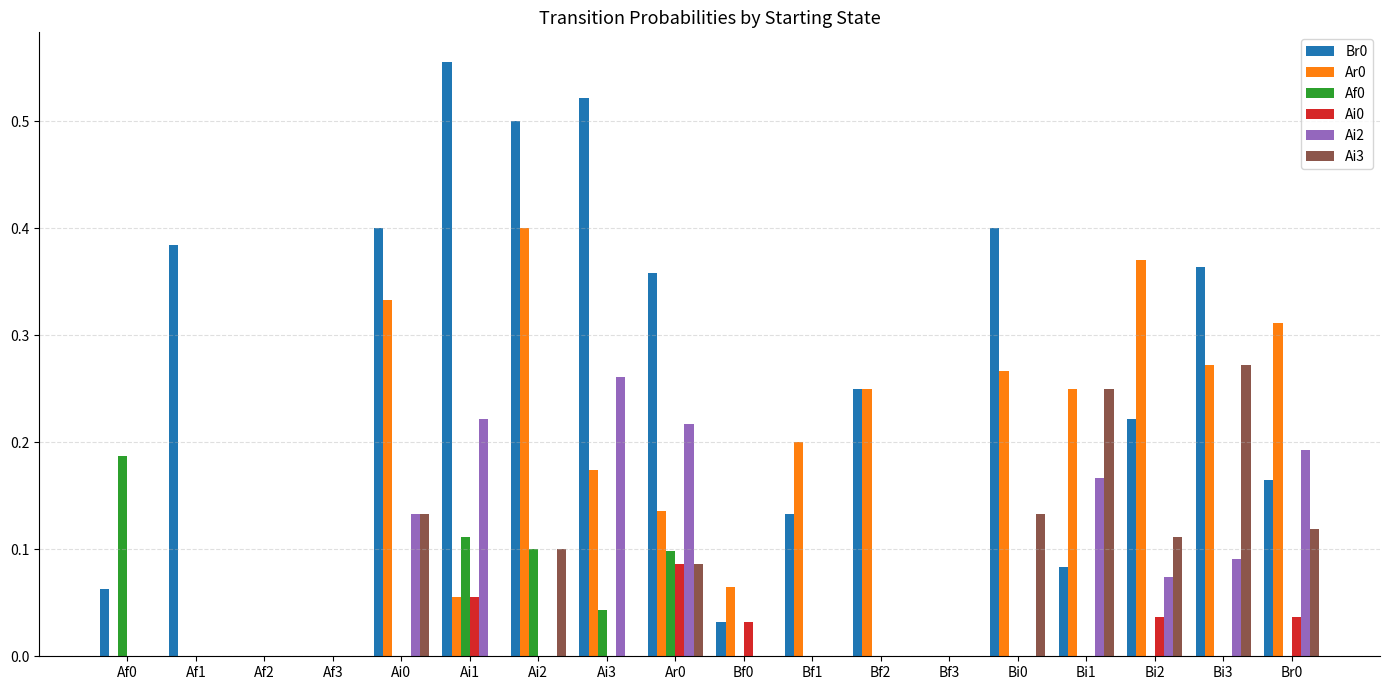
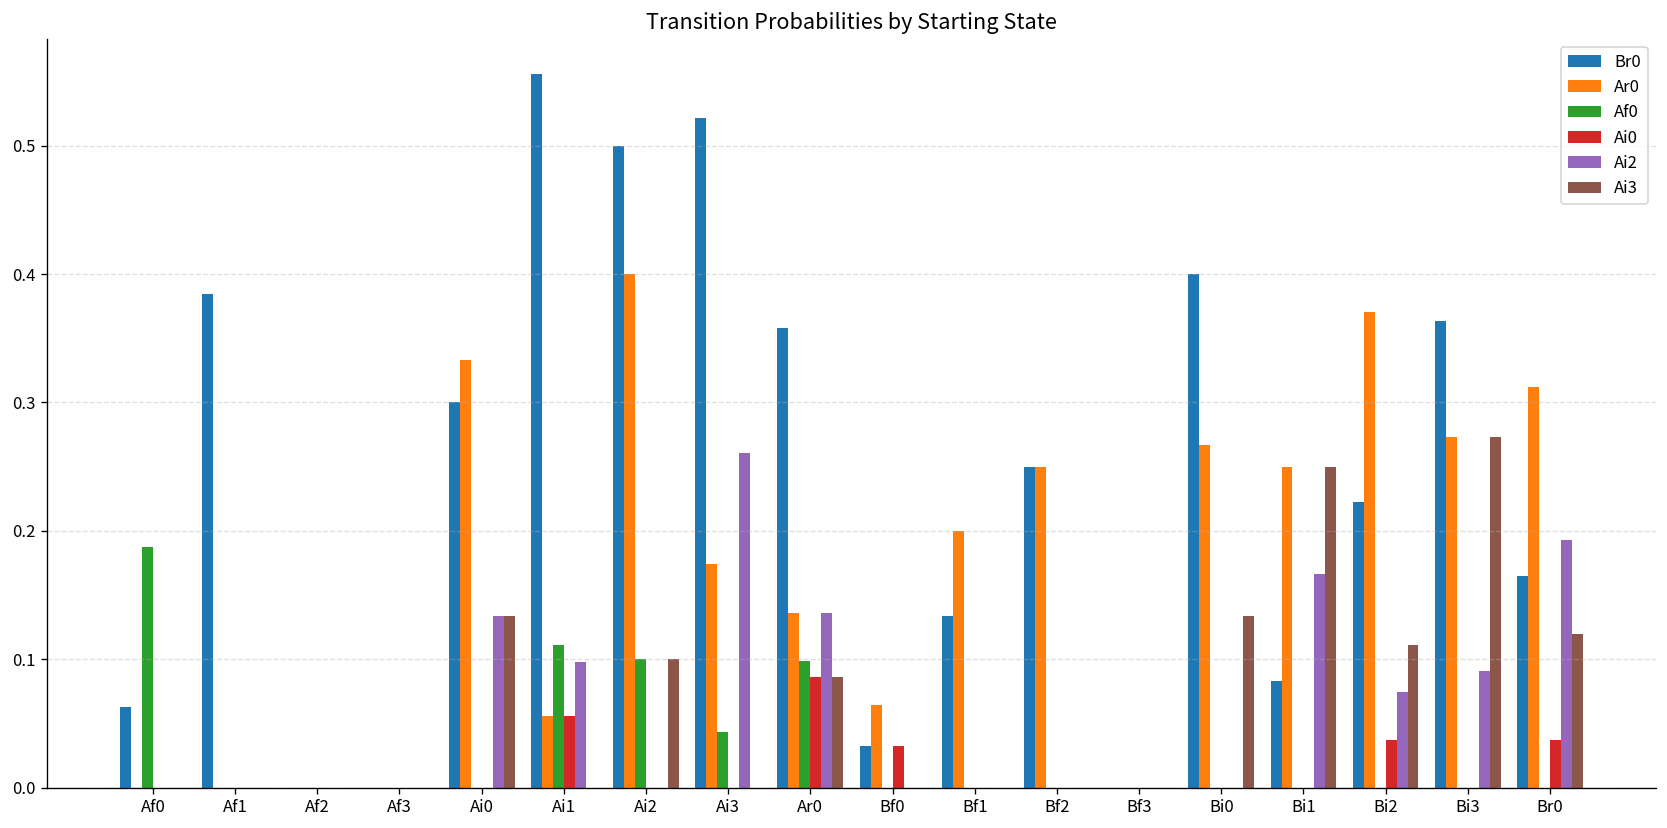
  {
    "Br0": {
      "Af0": 0.063,
      "Af1": 0.385,
      "Af2": 0.0,
      "Af3": 0.0,
-     "Ai0": 0.4,
+     "Ai0": 0.3,
      "Ai1": 0.556,
      "Ai2": 0.5,
      "Ai3": 0.522,
      "Ar0": 0.358,
      "Bf0": 0.032,
      "Bf1": 0.133,
      "Bf2": 0.250,
      "Bf3": 0.0,
      "Bi0": 0.4,
      "Bi1": 0.083,
      "Bi2": 0.222,
      "Bi3": 0.364,
      "Br0": 0.165
    },
    "Ar0": {
      "Af0": 0.000,
      "Af1": 0.000,
      "Af2": 0.000,
      "Af3": 0.000,
      "Ai0": 0.333,
      "Ai1": 0.056,
      "Ai2": 0.400,
      "Ai3": 0.174,
      "Ar0": 0.136,
      "Bf0": 0.065,
      "Bf1": 0.200,
      "Bf2": 0.250,
      "Bf3": 0.000,
      "Bi0": 0.267,
      "Bi1": 0.250,
      "Bi2": 0.370,
      "Bi3": 0.273,
      "Br0": 0.312
    },
    "Af0": {
      "Af0": 0.188,
      "Af1": 0.000,
      "Af2": 0.000,
      "Af3": 0.000,
      "Ai0": 0.000,
      "Ai1": 0.111,
      "Ai2": 0.100,
      "Ai3": 0.043,
      "Ar0": 0.099,
      "Bf0": 0.000,
      "Bf1": 0.000,
      "Bf2": 0.000,
      "Bf3": 0.000,
      "Bi0": 0.000,
      "Bi1": 0.000,
      "Bi2": 0.000,
      "Bi3": 0.000,
      "Br0": 0.000
    },
    "Ai0": {
      "Af0": 0.000,
      "Af1": 0.000,
      "Af2": 0.000,
      "Af3": 0.000,
      "Ai0": 0.000,
      "Ai1": 0.056,
      "Ai2": 0.000,
      "Ai3": 0.000,
      "Ar0": 0.086,
      "Bf0": 0.032,
      "Bf1": 0.000,
      "Bf2": 0.000,
      "Bf3": 0.000,
      "Bi0": 0.000,
      "Bi1": 0.000,
      "Bi2": 0.037,
      "Bi3": 0.000,
      "Br0": 0.037
    },
    "Ai2": {
      "Af0": 0.000,
      "Af1": 0.000,
      "Af2": 0.000,
      "Af3": 0.000,
      "Ai0": 0.133,
-     "Ai1": 0.222,
+     "Ai1": 0.098,
      "Ai2": 0.000,
      "Ai3": 0.261,
-     "Ar0": 0.218,
+     "Ar0": 0.136,
      "Bf0": 0.000,
      "Bf1": 0.000,
      "Bf2": 0.000,
      "Bf3": 0.000,
      "Bi0": 0.000,
      "Bi1": 0.167,
      "Bi2": 0.074,
      "Bi3": 0.091,
      "Br0": 0.193
    },
    "Ai3": {
      "Af0": 0.000,
      "Af1": 0.000,
      "Af2": 0.000,
      "Af3": 0.000,
      "Ai0": 0.133,
      "Ai1": 0.000,
      "Ai2": 0.100,
      "Ai3": 0.000,
      "Ar0": 0.086,
      "Bf0": 0.000,
      "Bf1": 0.000,
      "Bf2": 0.000,
      "Bf3": 0.000,
      "Bi0": 0.133,
      "Bi1": 0.250,
      "Bi2": 0.111,
      "Bi3": 0.273,
      "Br0": 0.119
    }
  }
